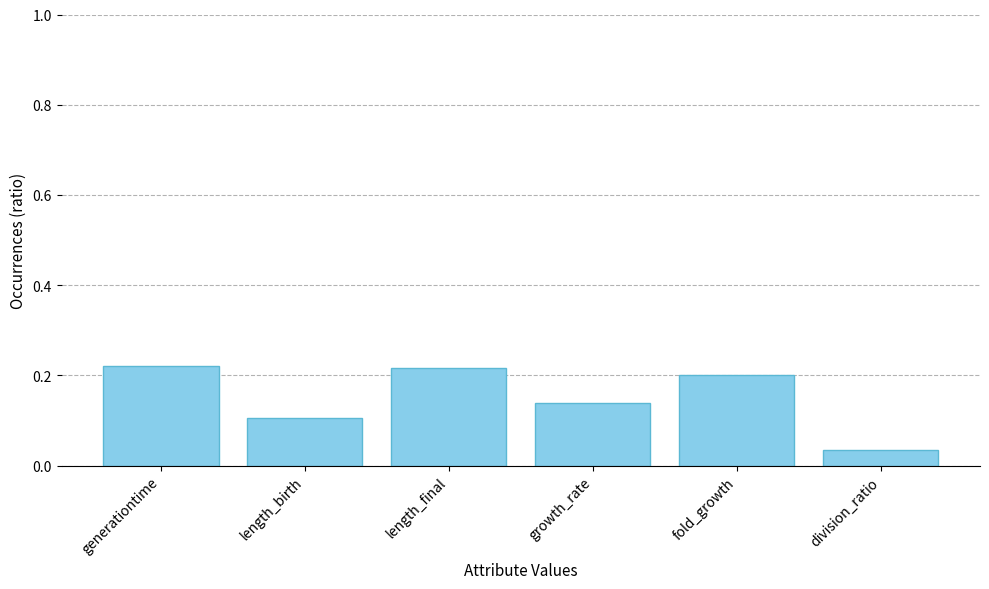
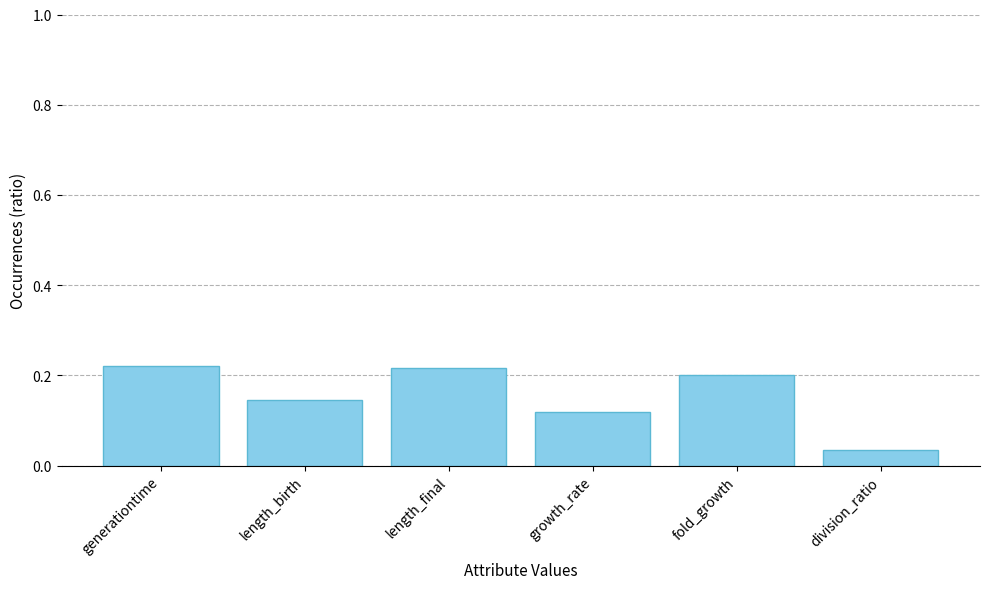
  {
    "generationtime": 0.22,
-   "length_birth": 0.11,
+   "length_birth": 0.15,
    "length_final": 0.22,
-   "growth_rate": 0.14,
+   "growth_rate": 0.12,
    "fold_growth": 0.20,
    "division_ratio": 0.03
  }
